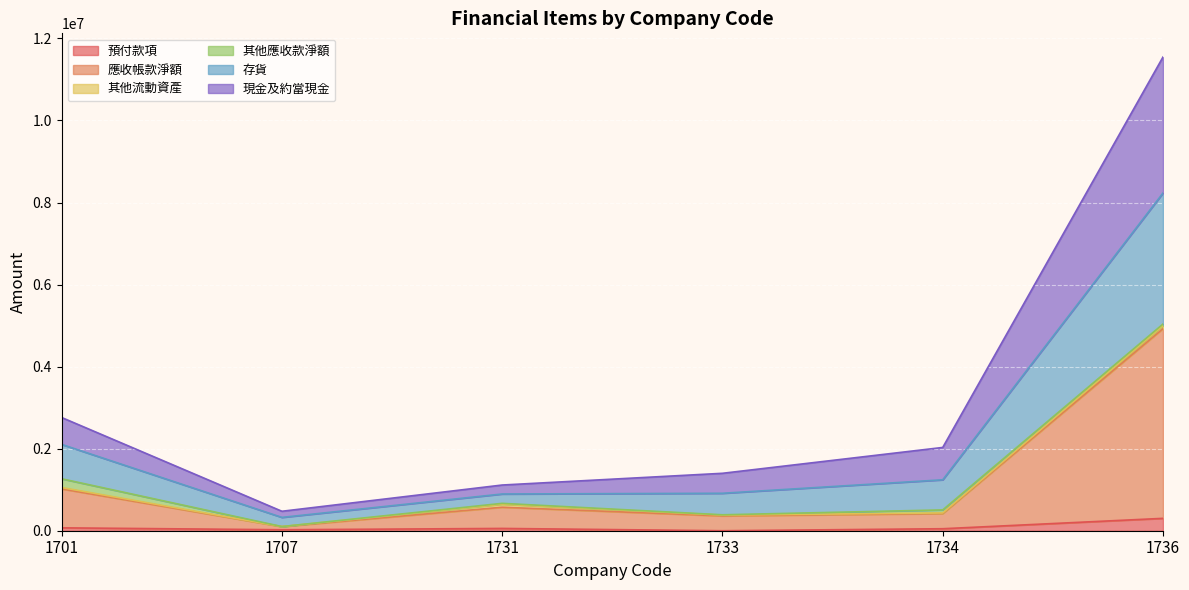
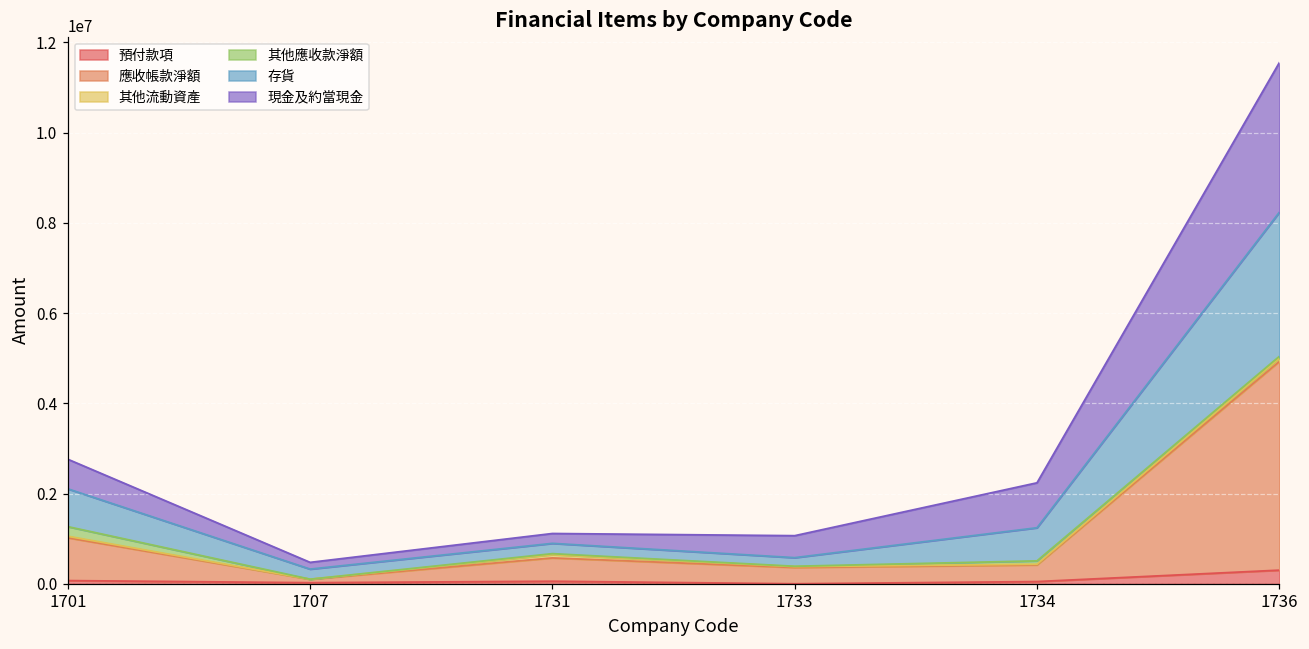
  {
    "其他應收款淨額": {
      "1701": 200000,
      "1734": 100000
    },
    "存貨": {
      "1701": 800000,
      "1707": 200000,
      "1731": 200000,
-     "1733": 500000,
+     "1733": 200000,
      "1734": 700000,
      "1736": 3200000
    },
    "現金及約當現金": {
      "1701": 700000,
      "1707": 100000,
      "1731": 200000,
      "1733": 500000,
-     "1734": 800000,
+     "1734": 1000000,
      "1736": 3300000
    }
  }
